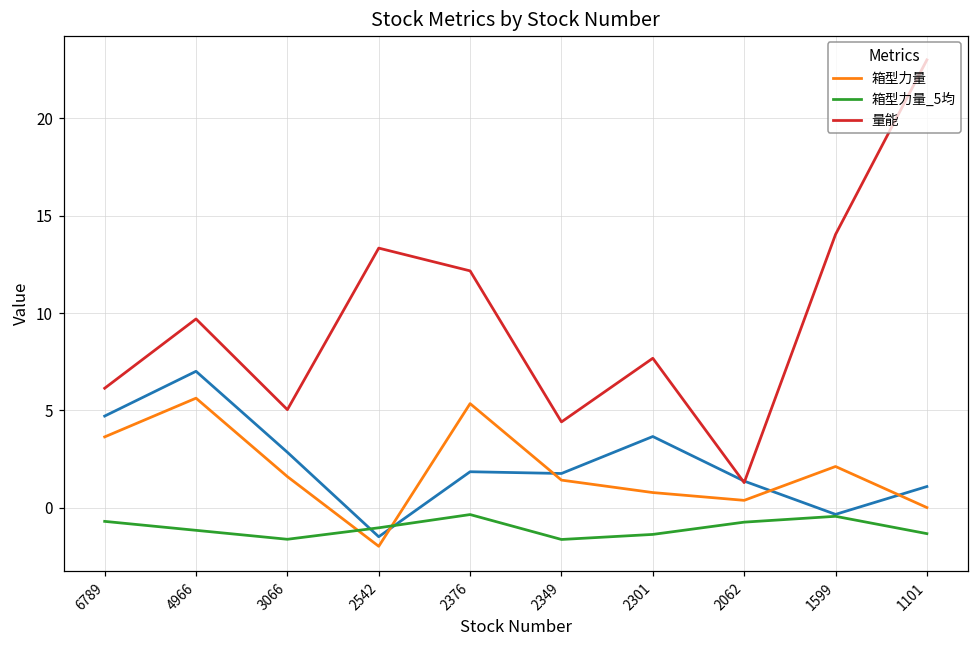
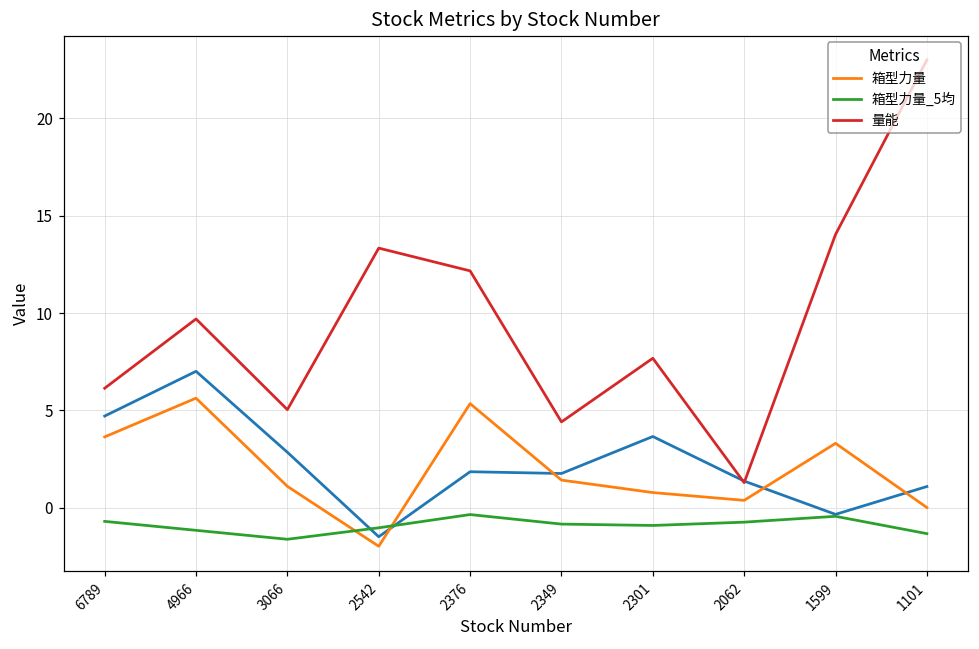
  {
    "箱型力量": {
      "6789": 3.6,
      "4966": 5.6,
-     "3066": 1.6,
+     "3066": 1.1,
      "2542": -2.0,
      "2376": 5.4,
      "2349": 1.4,
      "2301": 0.8,
      "2062": 0.4,
-     "1599": 2.1,
+     "1599": 3.3,
      "1101": 0.0
    },
    "箱型力量_5均": {
      "6789": -0.7,
      "4966": -1.2,
      "3066": -1.6,
      "2542": -1.0,
      "2376": -0.4,
-     "2349": -1.6,
-     "2301": -1.4,
+     "2349": -0.8,
+     "2301": -0.9,
      "2062": -0.7,
      "1101": -1.3
    },
    "量能": {
      "6789": 6.1,
      "4966": 9.7,
      "3066": 5.0,
      "2542": 13.3,
      "2376": 12.2,
      "2349": 4.4,
      "2301": 7.7,
      "1599": 14.0
    }
  }
